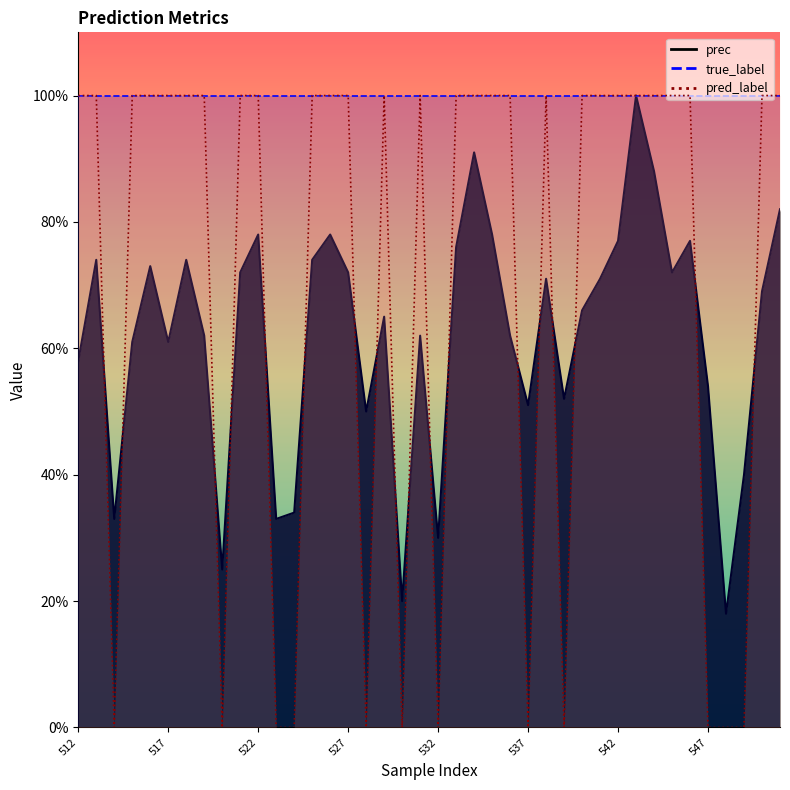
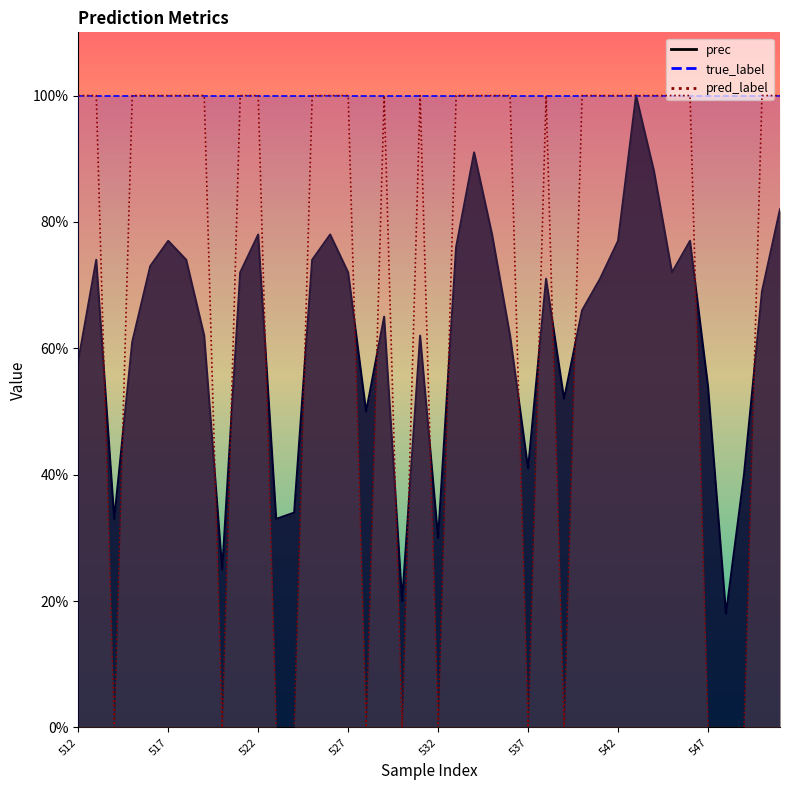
  {
    "prec": {
      "512": "58%",
-     "517": "61%",
+     "517": "77%",
      "522": "78%",
      "527": "72%",
      "532": "30%",
-     "537": "51%",
+     "537": "41%",
      "542": "77%",
      "547": "54%"
    },
    "true_label": {
      "532": "100%",
      "537": "100%"
    }
  }
